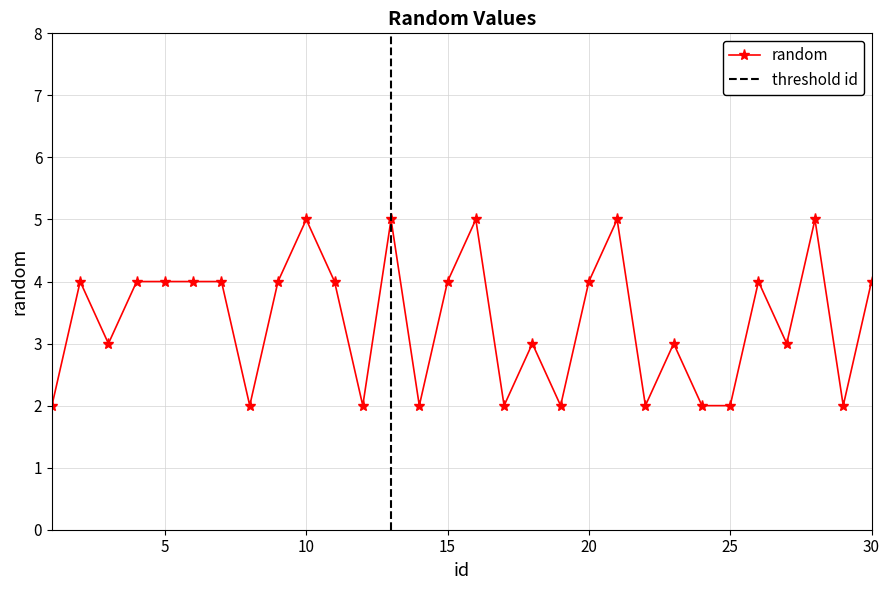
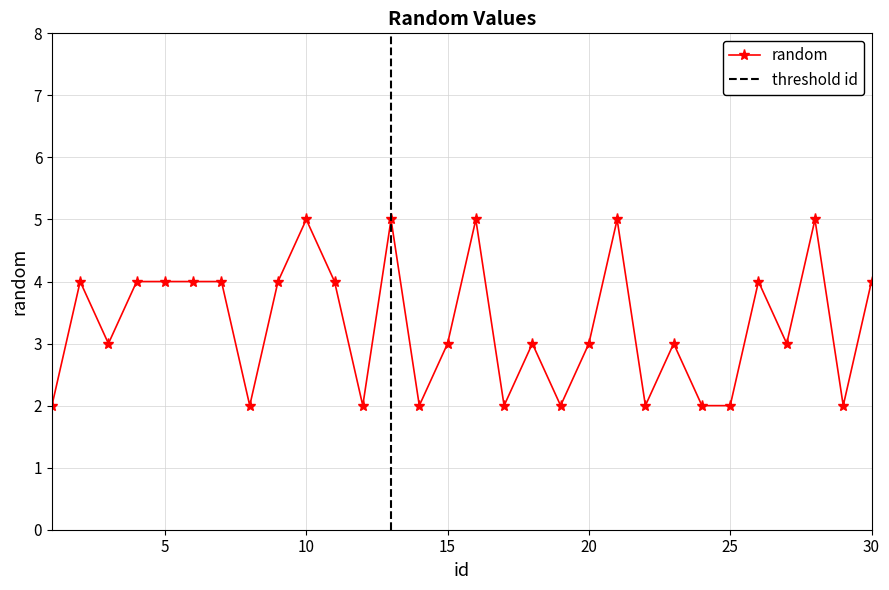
  {
    "5": 4,
    "10": 5,
-   "15": 4,
-   "20": 4,
+   "15": 3,
+   "20": 3,
    "25": 2,
    "30": 4
  }
